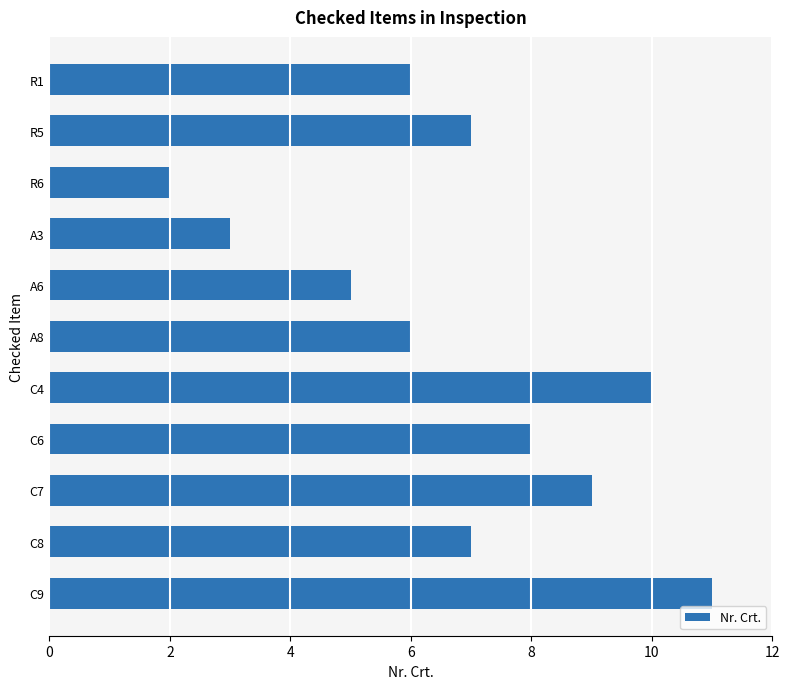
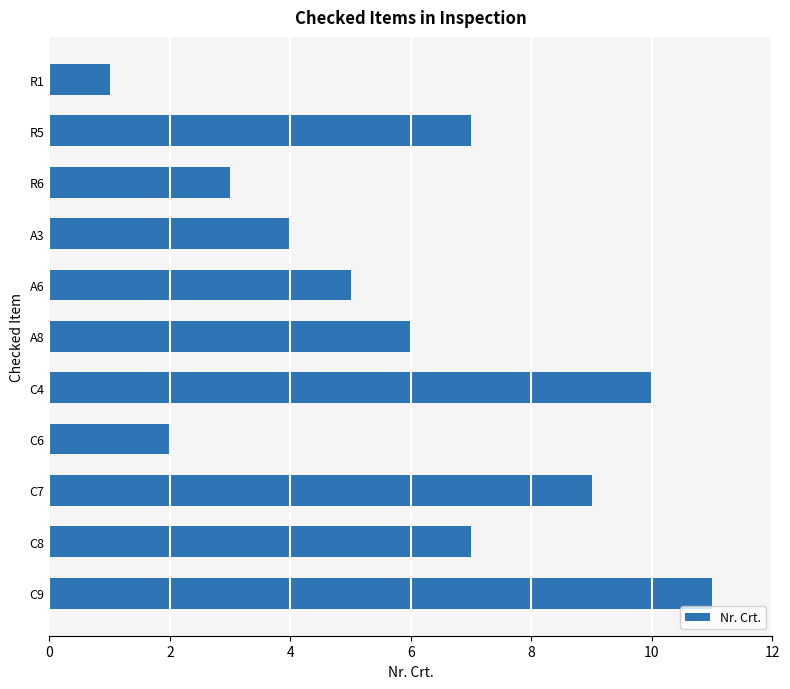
  {
-   "R1": 6,
+   "R1": 1,
    "R5": 7,
-   "R6": 2,
-   "A3": 3,
+   "R6": 3,
+   "A3": 4,
    "A6": 5,
    "A8": 6,
    "C4": 10,
-   "C6": 8,
+   "C6": 2,
    "C7": 9,
    "C8": 7,
    "C9": 11
  }
